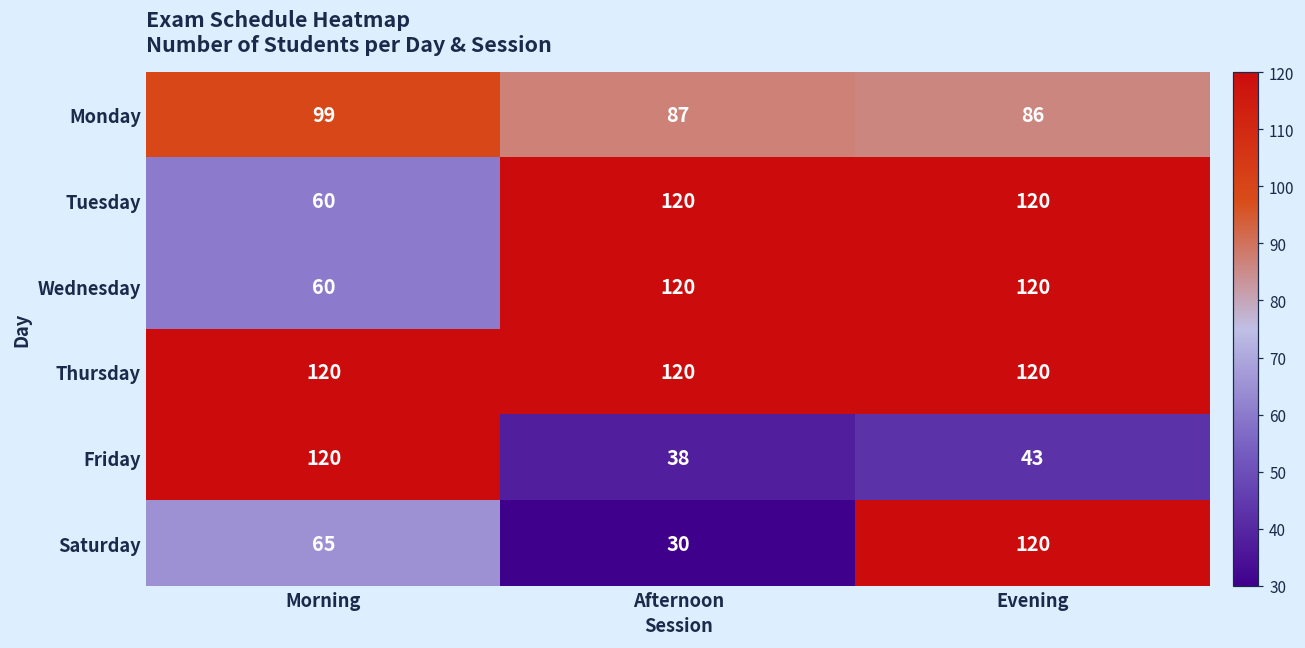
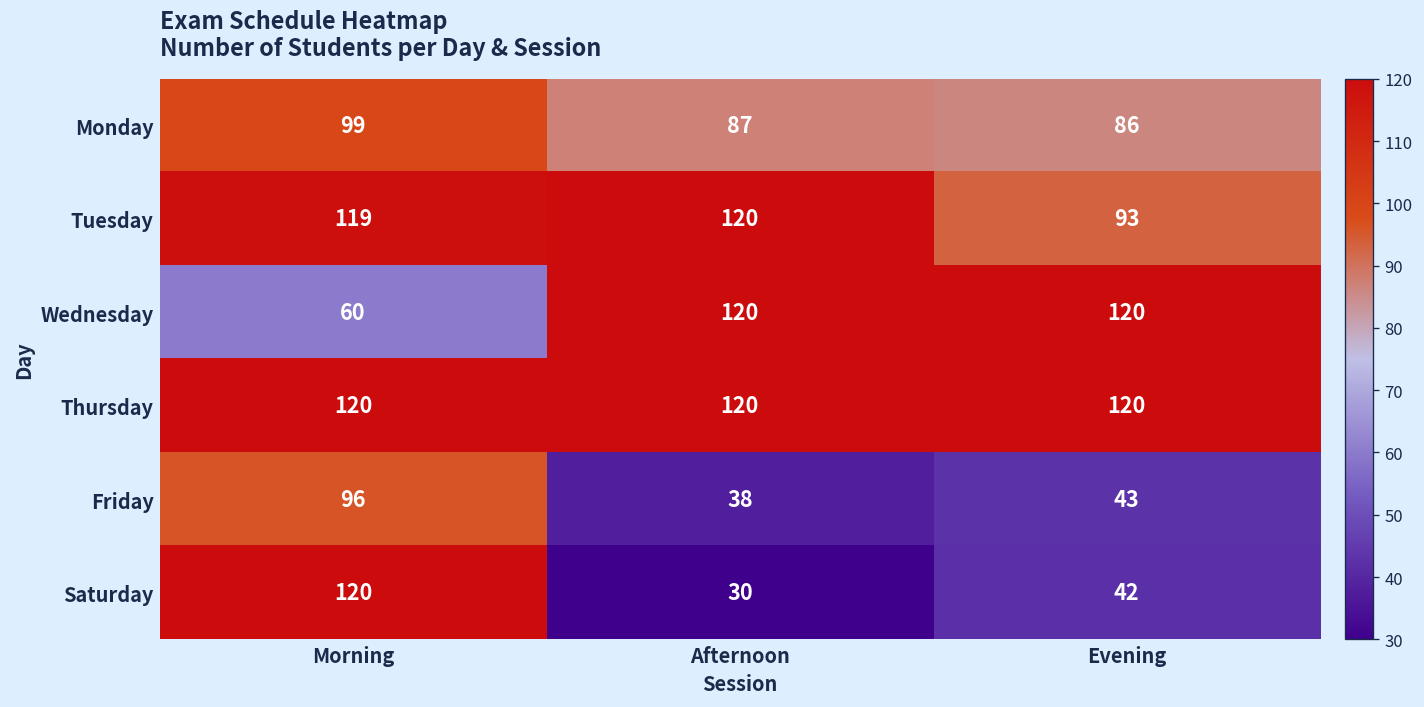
  {
    "Monday": {
      "Morning": 99,
      "Afternoon": 87,
      "Evening": 86
    },
    "Tuesday": {
-     "Morning": 60,
+     "Morning": 119,
      "Afternoon": 120,
-     "Evening": 120
+     "Evening": 93
    },
    "Wednesday": {
      "Morning": 60,
      "Afternoon": 120,
      "Evening": 120
    },
    "Thursday": {
      "Morning": 120,
      "Afternoon": 120,
      "Evening": 120
    },
    "Friday": {
-     "Morning": 120,
+     "Morning": 96,
      "Afternoon": 38,
      "Evening": 43
    },
    "Saturday": {
-     "Morning": 65,
+     "Morning": 120,
      "Afternoon": 30,
-     "Evening": 120
+     "Evening": 42
    }
  }
